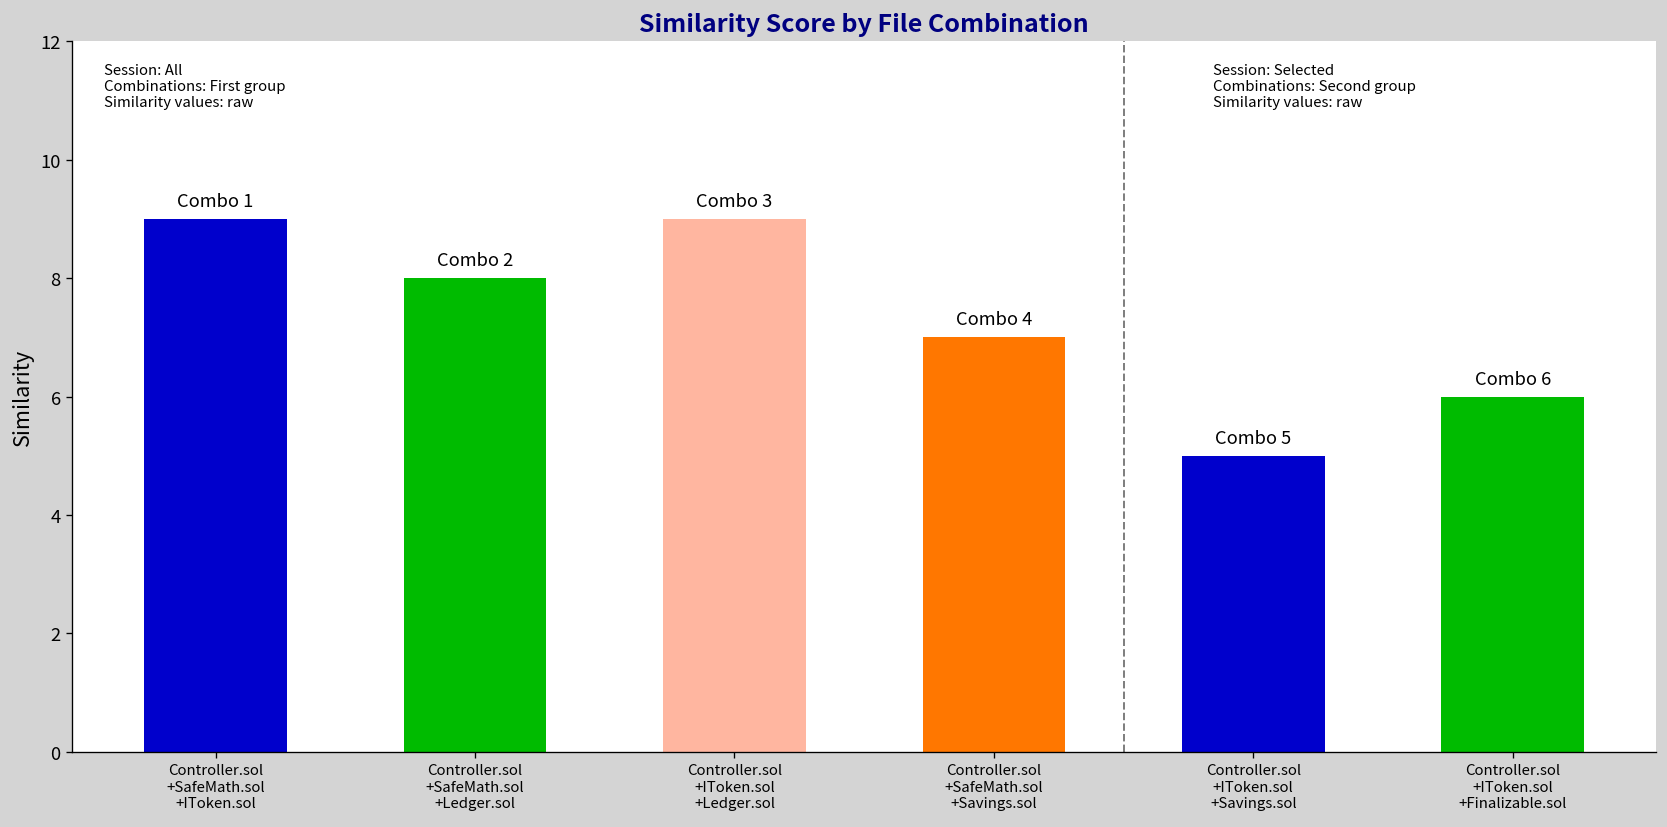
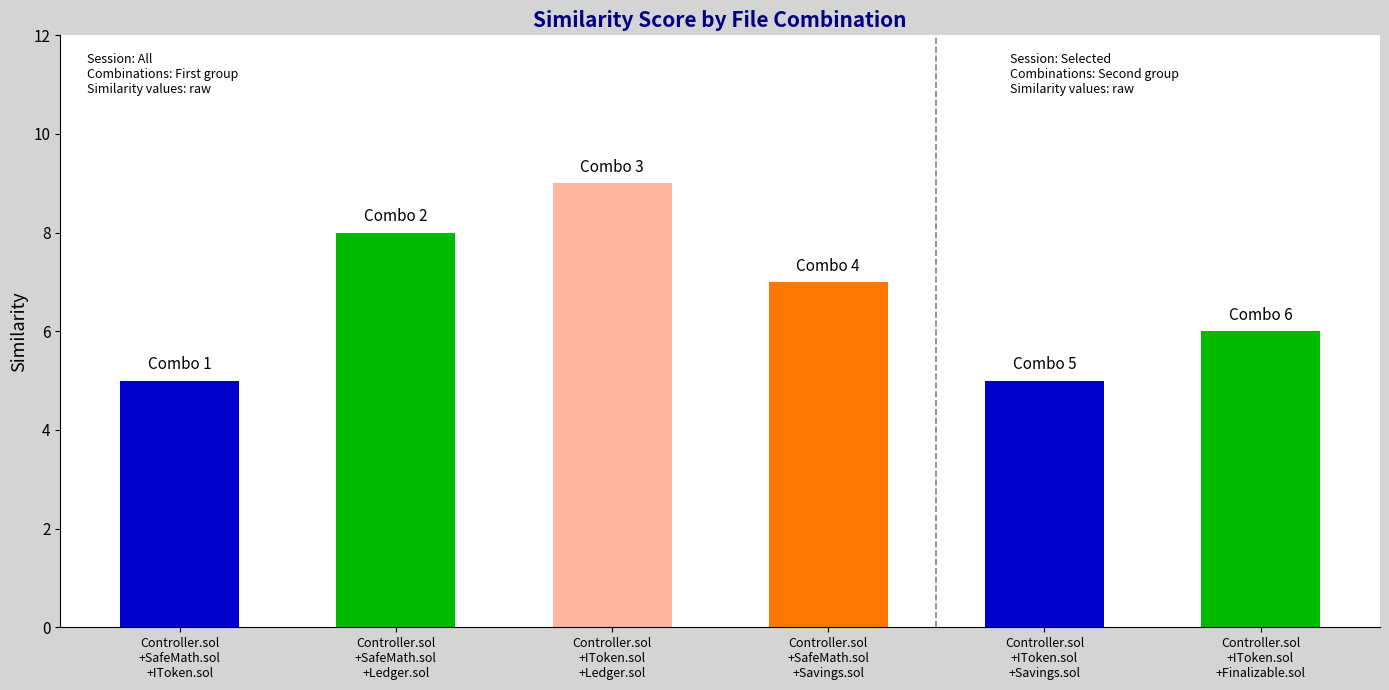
  {
-   "Controller.sol +SafeMath.sol +IToken.sol": 9
+   "Controller.sol +SafeMath.sol +IToken.sol": 5
  }
